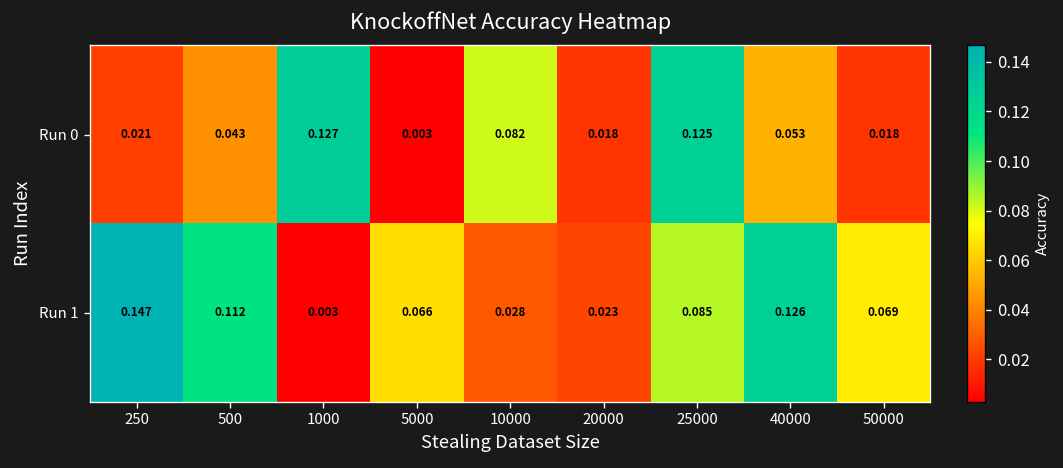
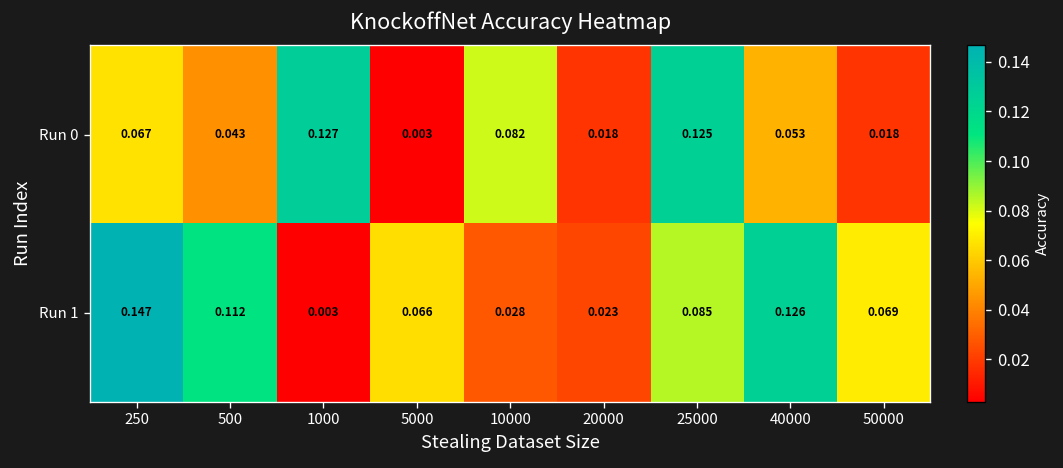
  {
    "Run 0": {
-     "250": 0.021,
+     "250": 0.067,
      "500": 0.043,
      "1000": 0.127,
      "5000": 0.003,
      "10000": 0.082,
      "20000": 0.018,
      "25000": 0.125,
      "40000": 0.053,
      "50000": 0.018
    },
    "Run 1": {
      "250": 0.147,
      "500": 0.112,
      "1000": 0.003,
      "5000": 0.066,
      "10000": 0.028,
      "20000": 0.023,
      "25000": 0.085,
      "40000": 0.126,
      "50000": 0.069
    }
  }
